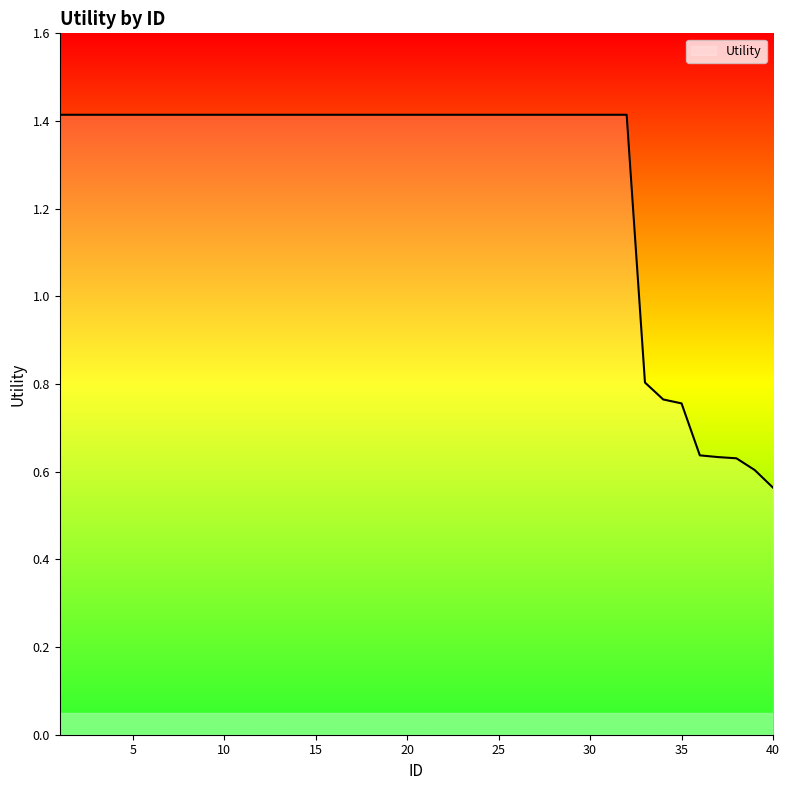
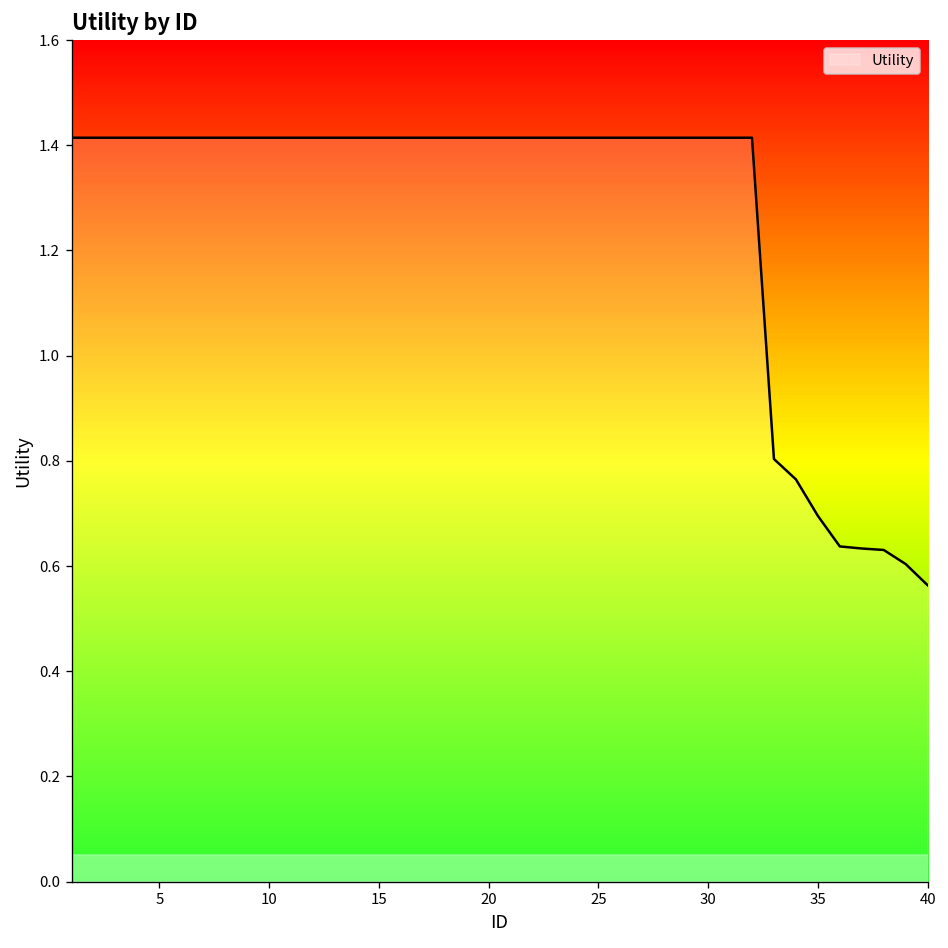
  {
    "5": 1.41,
    "10": 1.41,
    "15": 1.41,
    "20": 1.41,
    "25": 1.41,
    "30": 1.41,
-   "35": 0.76,
+   "35": 0.70,
    "40": 0.56
  }
